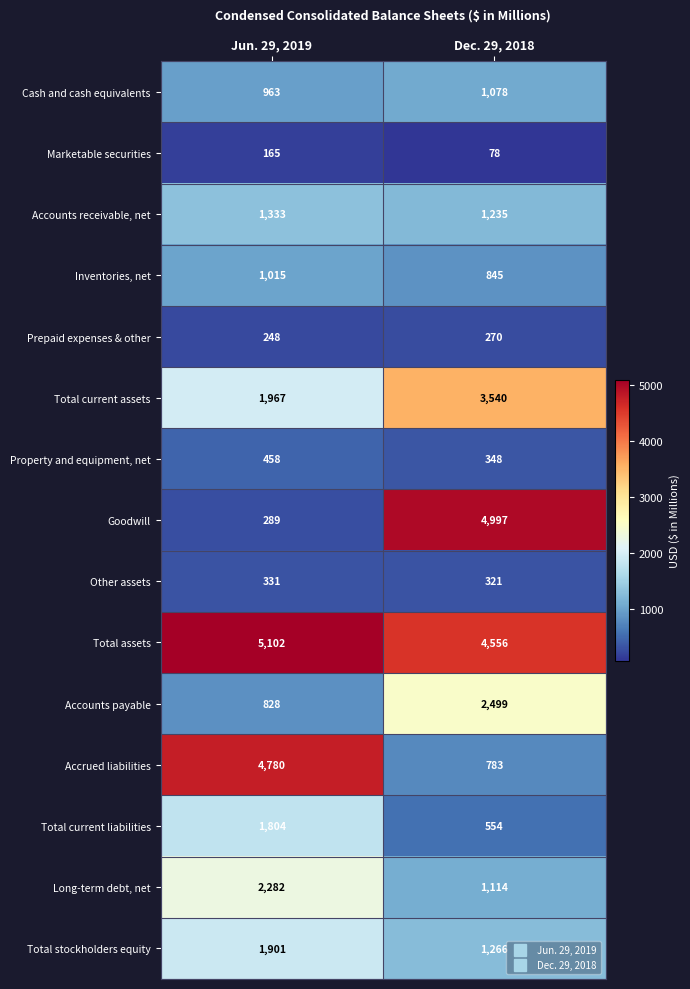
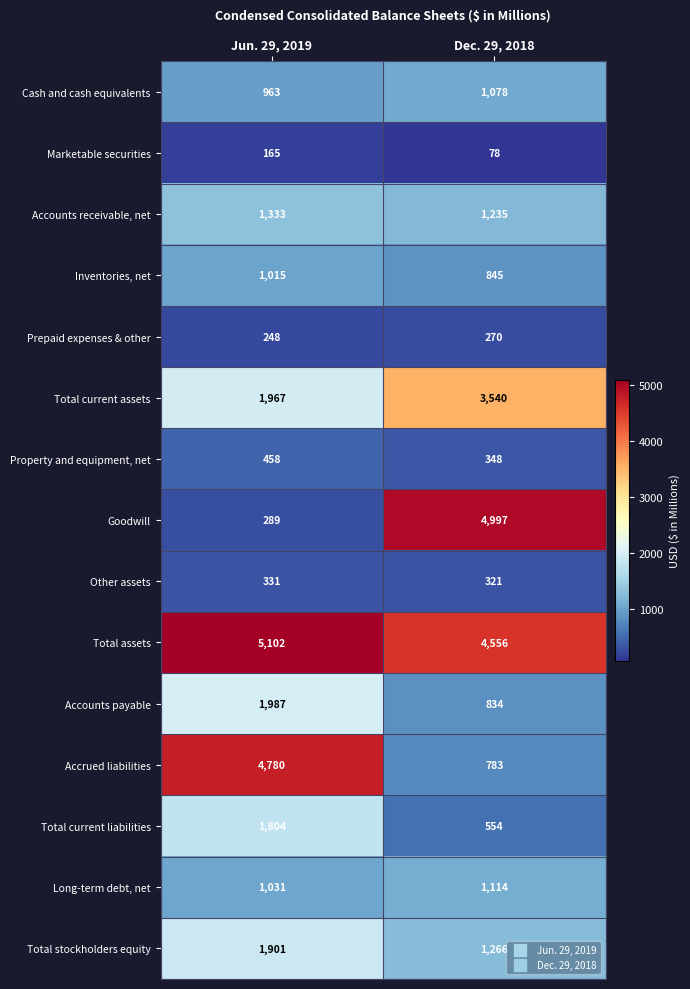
  {
    "Cash and cash equivalents": {
      "Jun. 29, 2019": "963",
      "Dec. 29, 2018": "1,078"
    },
    "Marketable securities": {
      "Jun. 29, 2019": "165",
      "Dec. 29, 2018": "78"
    },
    "Accounts receivable, net": {
      "Jun. 29, 2019": "1,333",
      "Dec. 29, 2018": "1,235"
    },
    "Inventories, net": {
      "Jun. 29, 2019": "1,015",
      "Dec. 29, 2018": "845"
    },
    "Prepaid expenses & other": {
      "Jun. 29, 2019": "248",
      "Dec. 29, 2018": "270"
    },
    "Total current assets": {
      "Jun. 29, 2019": "1,967",
      "Dec. 29, 2018": "3,540"
    },
    "Property and equipment, net": {
      "Jun. 29, 2019": "458",
      "Dec. 29, 2018": "348"
    },
    "Goodwill": {
      "Jun. 29, 2019": "289",
      "Dec. 29, 2018": "4,997"
    },
    "Other assets": {
      "Jun. 29, 2019": "331",
      "Dec. 29, 2018": "321"
    },
    "Total assets": {
      "Jun. 29, 2019": "5,102",
      "Dec. 29, 2018": "4,556"
    },
    "Accounts payable": {
-     "Jun. 29, 2019": "828",
-     "Dec. 29, 2018": "2,499"
+     "Jun. 29, 2019": "1,987",
+     "Dec. 29, 2018": "834"
    },
    "Accrued liabilities": {
      "Jun. 29, 2019": "4,780",
      "Dec. 29, 2018": "783"
    },
    "Total current liabilities": {
      "Jun. 29, 2019": "1,804",
      "Dec. 29, 2018": "554"
    },
    "Long-term debt, net": {
-     "Jun. 29, 2019": "2,282",
+     "Jun. 29, 2019": "1,031",
      "Dec. 29, 2018": "1,114"
    },
    "Total stockholders equity": {
      "Jun. 29, 2019": "1,901"
    }
  }
